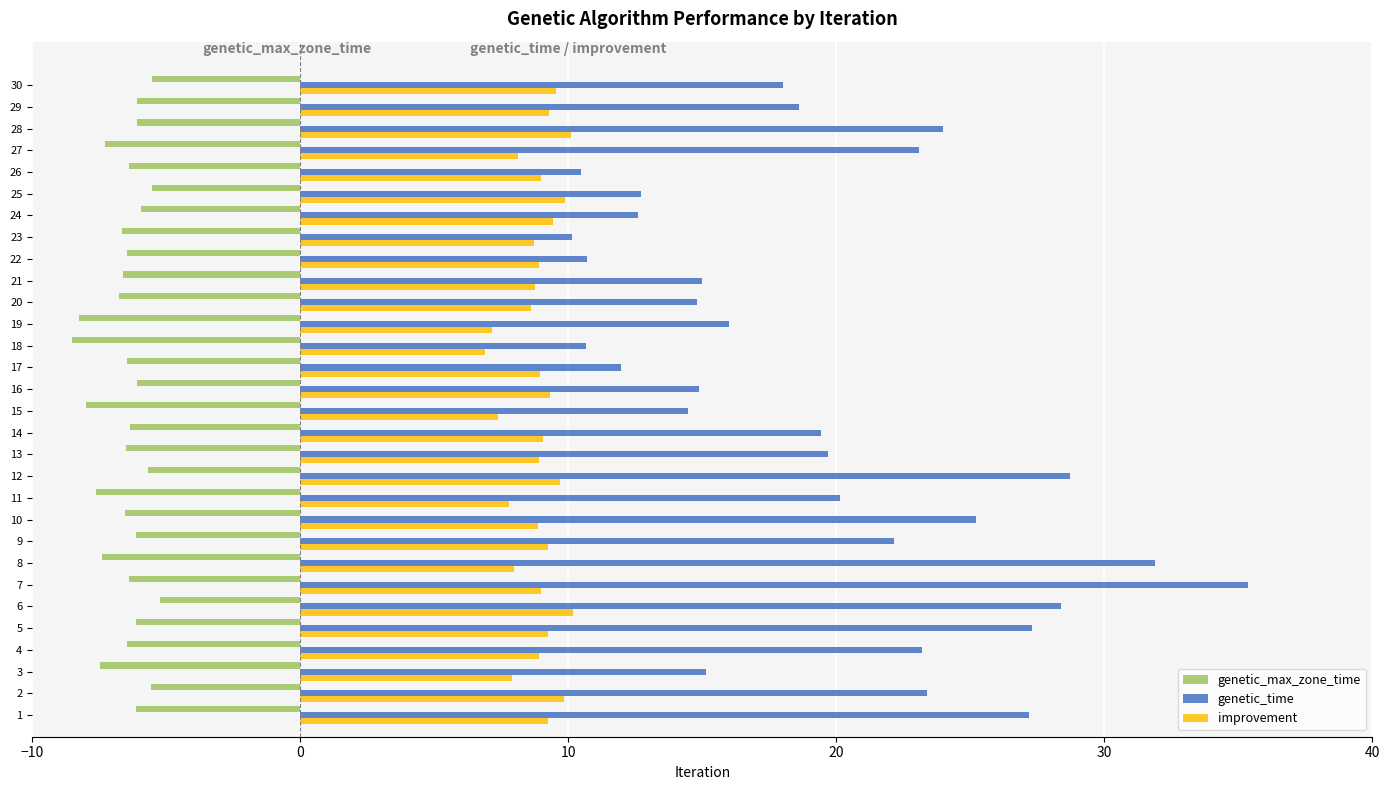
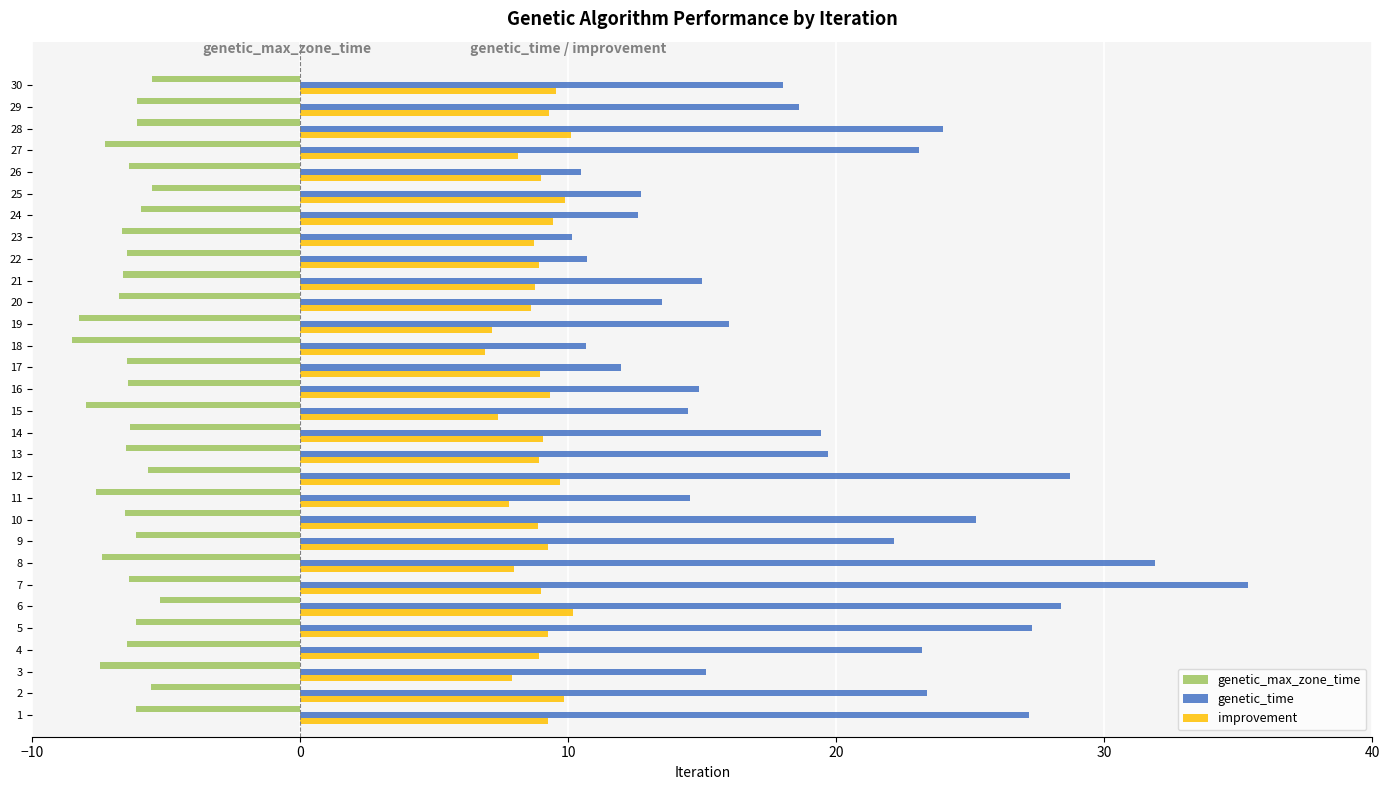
  {
    "genetic_max_zone_time": {
      "30": -5.5,
      "29": -6.1,
      "28": -6.1,
      "27": -7.3,
      "26": -6.4,
      "25": -5.5,
      "24": -6.0,
      "23": -6.7,
      "22": -6.5,
      "21": -6.6,
      "20": -6.8,
      "19": -8.3,
      "18": -8.5,
      "17": -6.4,
-     "16": -6.1,
+     "16": -6.4,
      "15": -8.0,
      "14": -6.4,
      "13": -6.5,
      "12": -5.7,
      "11": -7.6,
      "10": -6.5,
      "9": -6.1,
      "8": -7.4,
      "7": -6.4,
      "6": -5.2,
      "5": -6.1,
      "4": -6.5,
      "3": -7.5,
      "2": -5.6,
      "1": -6.1
    },
    "genetic_time": {
      "30": 18.0,
      "29": 18.6,
      "28": 24.0,
      "27": 23.1,
      "26": 10.5,
      "25": 12.7,
      "24": 12.6,
      "23": 10.1,
      "22": 10.7,
      "21": 15.0,
-     "20": 14.8,
+     "20": 13.5,
      "19": 16.0,
      "18": 10.7,
      "17": 12.0,
      "16": 14.9,
      "15": 14.5,
      "14": 19.4,
      "13": 19.7,
      "12": 28.7,
-     "11": 20.1,
+     "11": 14.5,
      "10": 25.2,
      "9": 22.2,
      "8": 31.9,
      "7": 35.4,
      "6": 28.4,
      "5": 27.3,
      "4": 23.2,
      "3": 15.2,
      "2": 23.4,
      "1": 27.2
    },
    "improvement": {
      "30": 9.6,
      "29": 9.3,
      "28": 10.1,
      "27": 8.1,
      "26": 9.0,
      "25": 9.9,
      "24": 9.4,
      "23": 8.7,
      "22": 8.9,
      "21": 8.8,
      "20": 8.6,
      "19": 7.1,
      "18": 6.9,
      "17": 8.9,
      "16": 9.3,
      "15": 7.4,
      "14": 9.0,
      "13": 8.9,
      "12": 9.7,
      "11": 7.8,
      "10": 8.9,
      "9": 9.2,
      "8": 8.0,
      "7": 9.0,
      "6": 10.2,
      "5": 9.3,
      "4": 8.9,
      "3": 7.9,
      "2": 9.8,
      "1": 9.3
    }
  }
